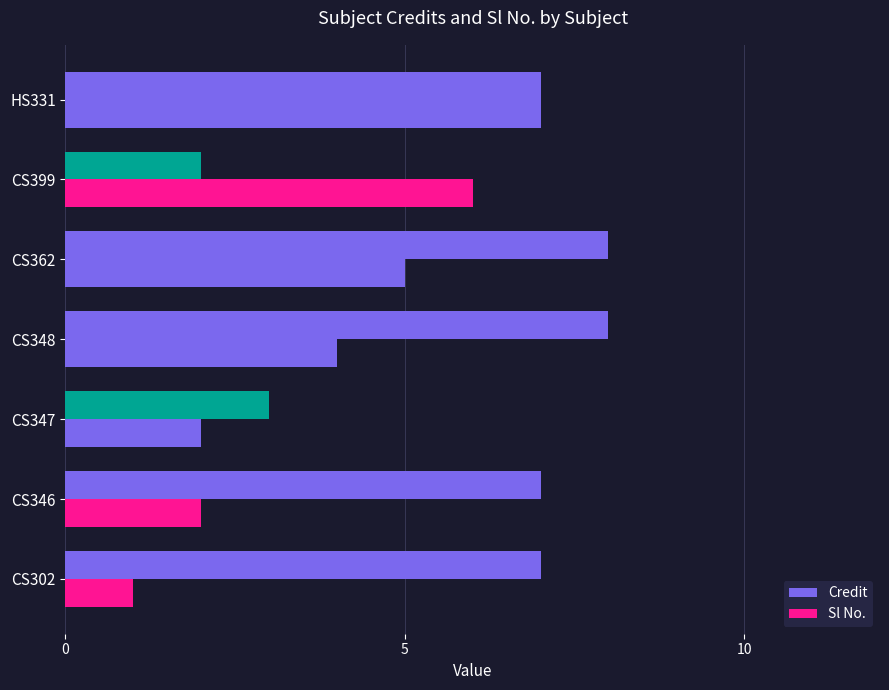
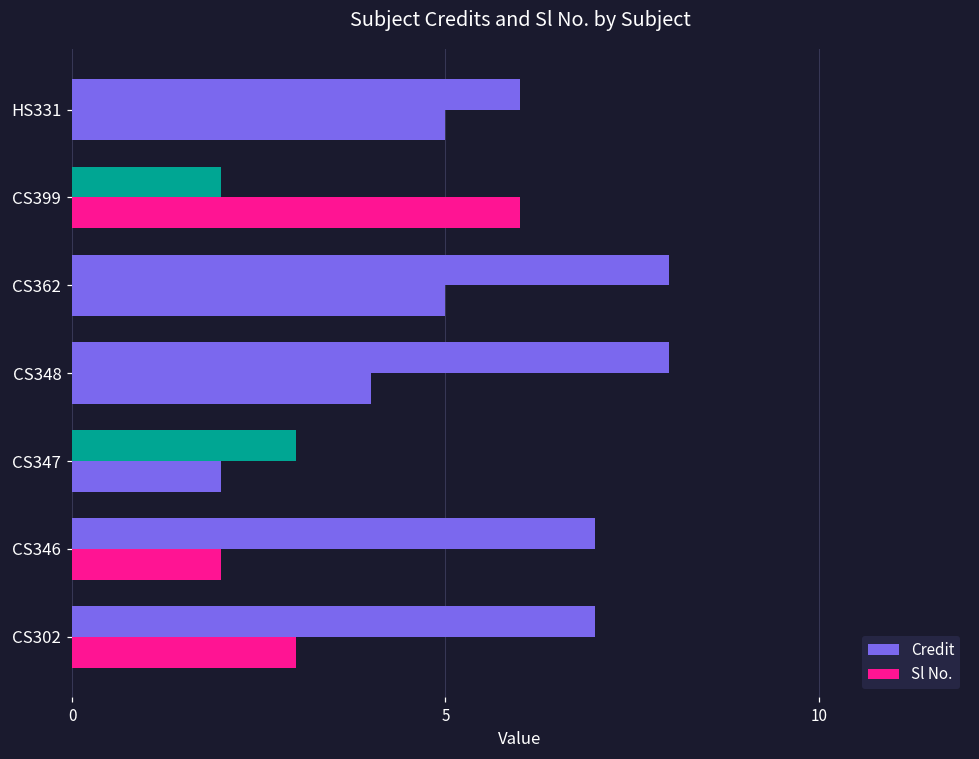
  {
    "Credit": {
-     "HS331": 7,
+     "HS331": 6,
      "CS399": 2,
      "CS362": 8,
      "CS348": 8,
      "CS347": 3,
      "CS346": 7,
      "CS302": 7
    },
    "Sl No.": {
-     "HS331": 7,
+     "HS331": 5,
      "CS399": 6,
      "CS362": 5,
      "CS348": 4,
      "CS347": 2,
      "CS346": 2,
-     "CS302": 1
+     "CS302": 3
    }
  }
